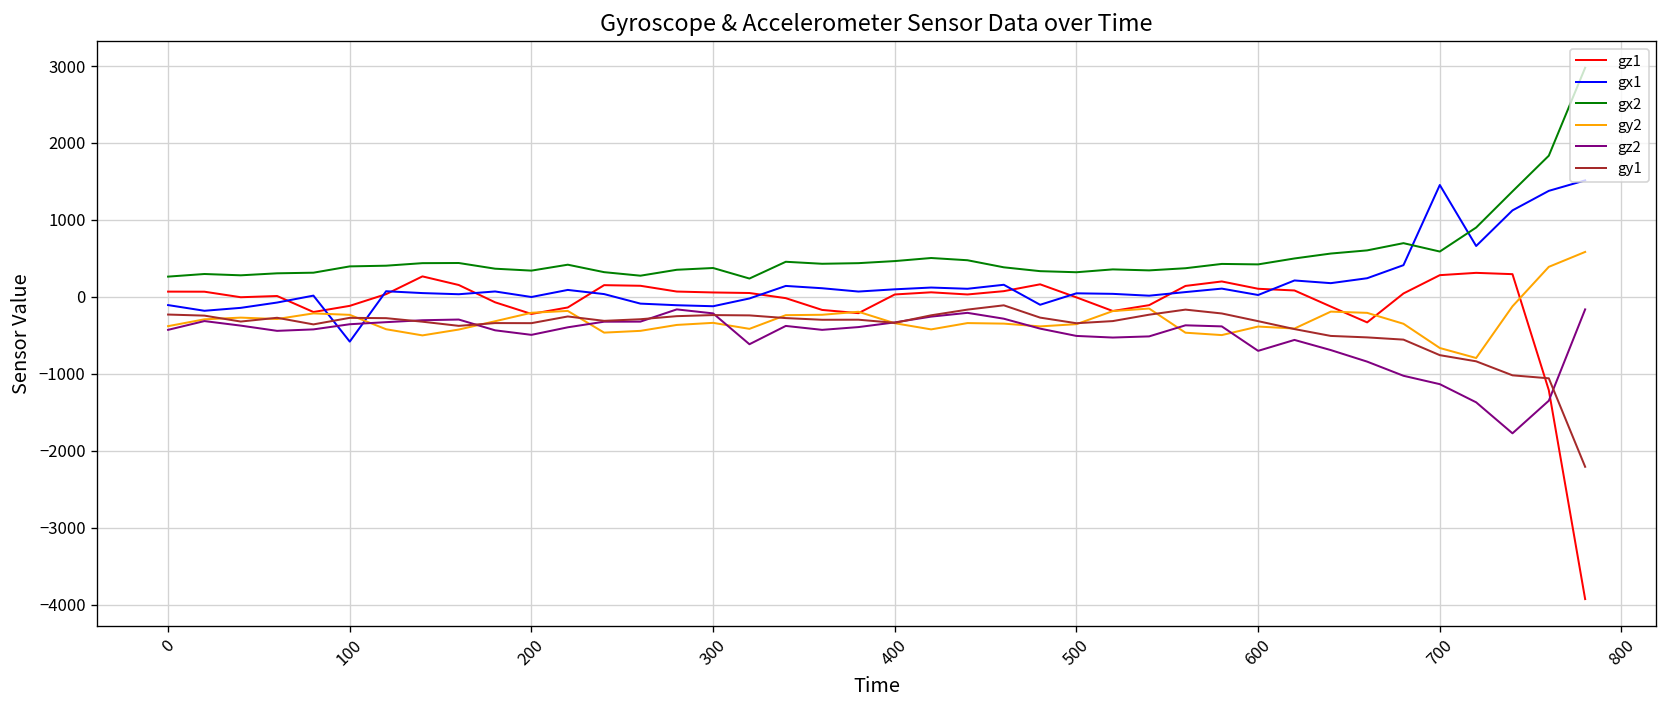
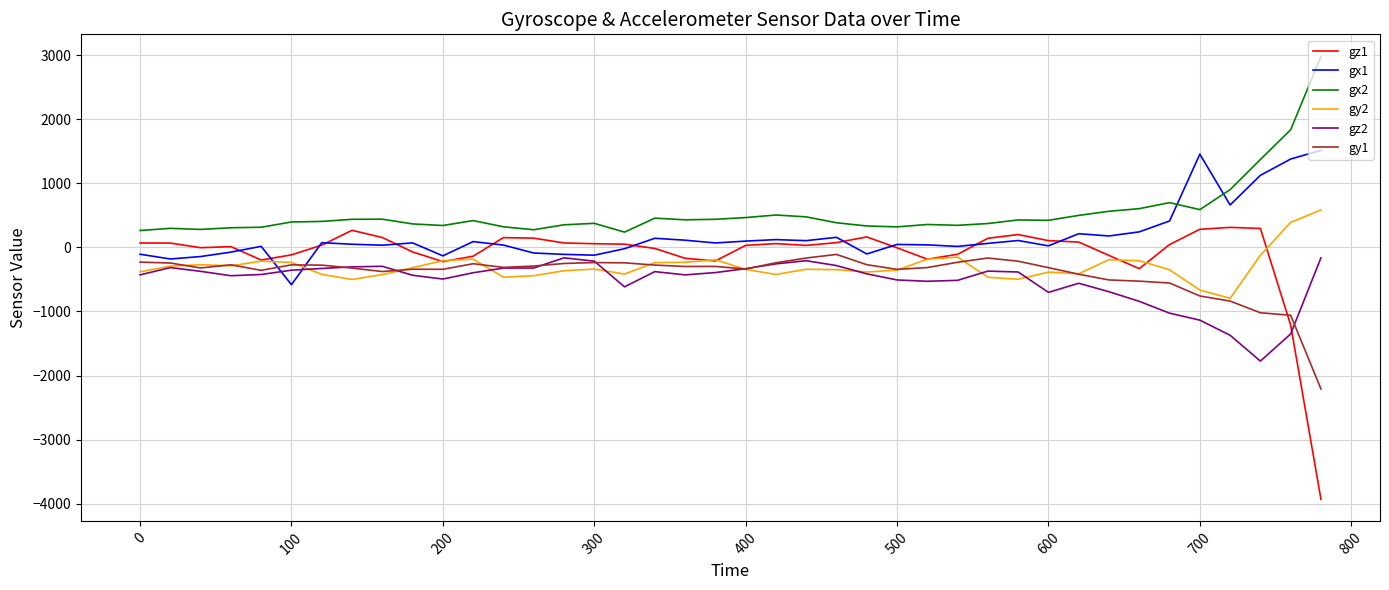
  {
    "gz1": {
      "0": 100,
      "100": -100,
      "300": 100,
      "400": 0,
      "500": 0,
      "600": 100,
      "700": 300
    },
    "gx1": {
      "0": -100,
      "100": -600,
-     "200": 0,
+     "200": -100,
      "300": -100,
      "400": 100,
      "500": 0,
      "600": 0,
      "700": 1500
    },
    "gx2": {
      "0": 300,
      "100": 400,
      "200": 300,
      "300": 400,
      "400": 500,
      "500": 300,
      "600": 400,
      "700": 600
    },
    "gy2": {
      "0": -400,
      "300": -300,
      "600": -400,
      "700": -700
    },
    "gz2": {
      "0": -400,
      "100": -400,
      "200": -500,
      "500": -500,
      "600": -700,
      "700": -1100
    },
    "gy1": {
      "0": -200,
      "200": -300,
      "600": -300,
      "700": -800
    }
  }
